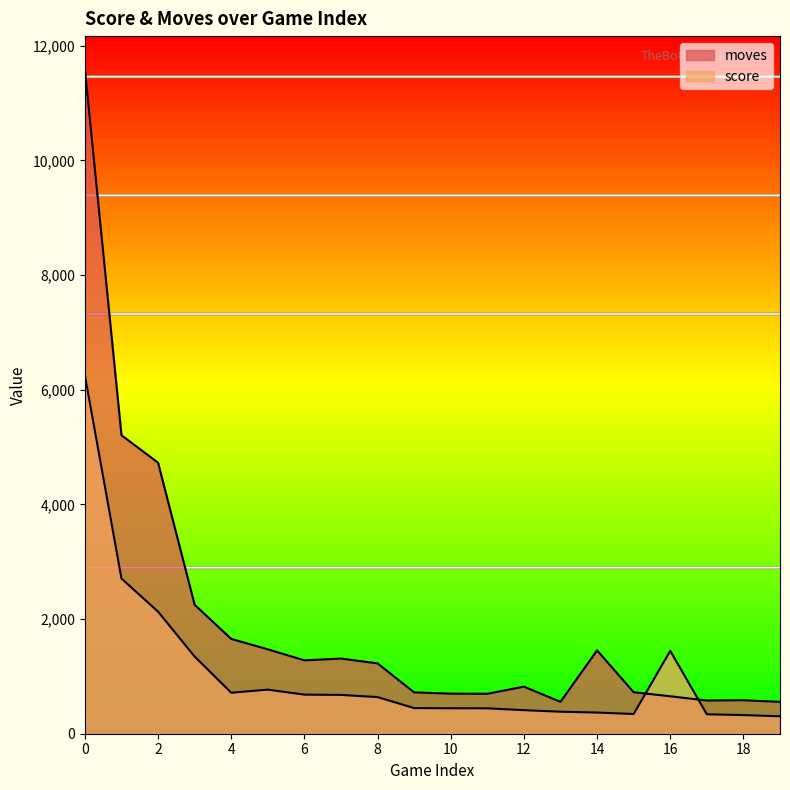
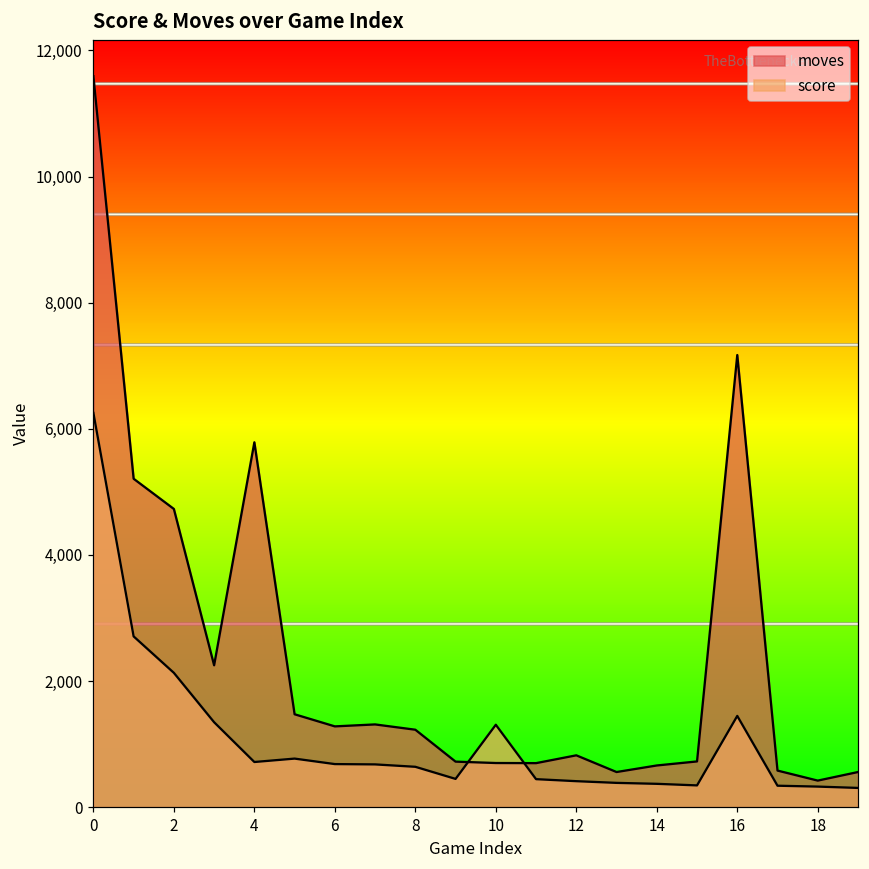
  {
    "moves": {
      "0": "11,600",
      "2": "4,700",
-     "4": "1,700",
+     "4": "5,800",
      "6": "1,300",
      "8": "1,200",
      "10": "700",
      "12": "800",
-     "14": "1,500",
-     "16": "700",
-     "18": "600"
+     "14": "700",
+     "16": "7,200",
+     "18": "400"
    },
    "score": {
      "0": "6,300",
      "2": "2,100",
      "4": "700",
      "6": "700",
      "8": "600",
-     "10": "400",
+     "10": "1,300",
      "12": "400",
      "14": "400",
      "16": "1,400",
      "18": "300"
    }
  }
